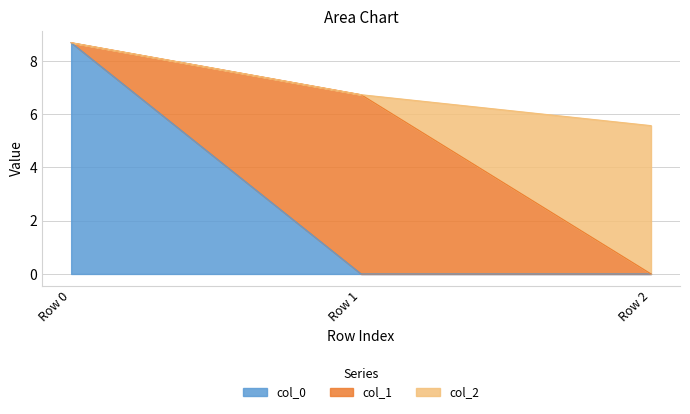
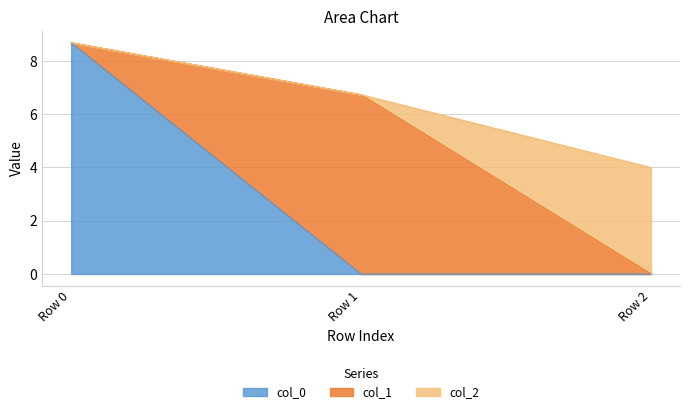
  {
    "col_0": {
      "Row 1": 0.0
    },
    "col_2": {
-     "Row 2": 5.6
+     "Row 2": 4.0
    }
  }
